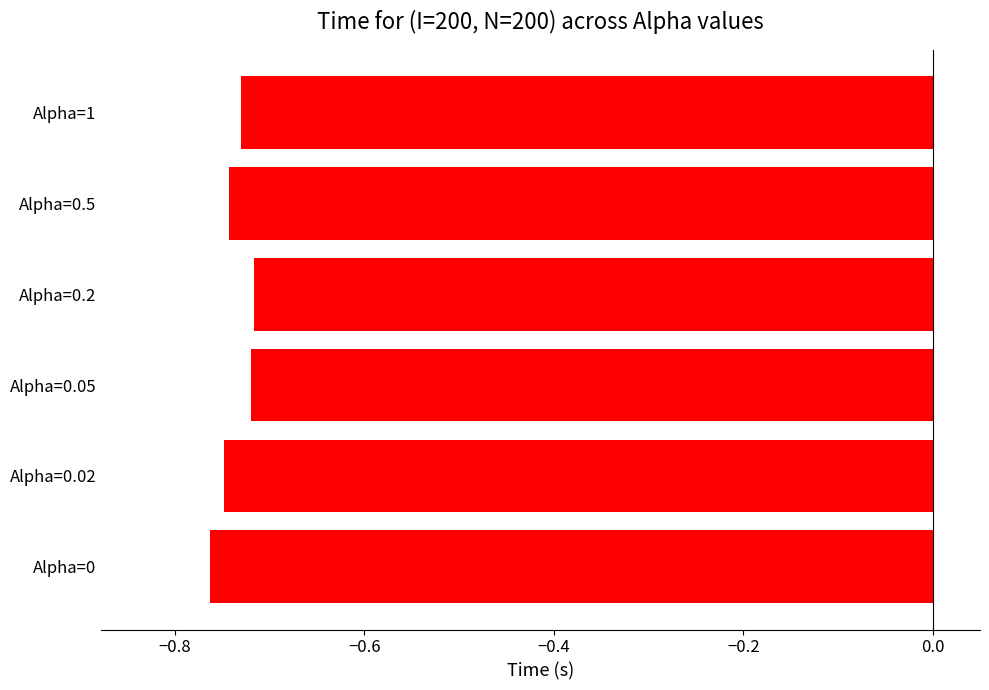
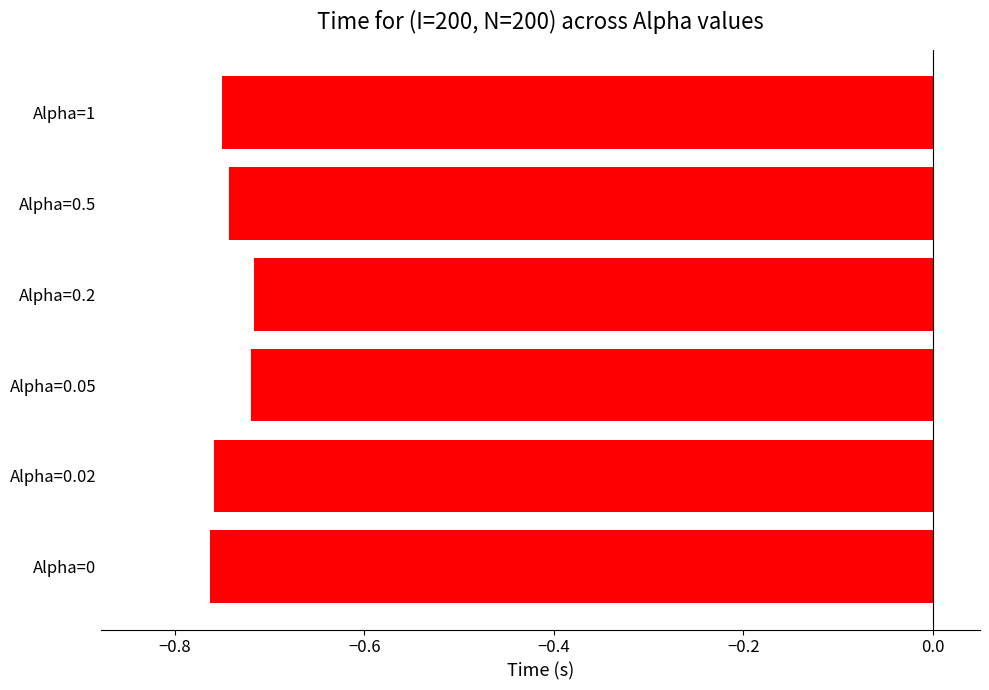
  {
-   "Alpha=1": -0.73,
+   "Alpha=1": -0.75,
    "Alpha=0.5": -0.74,
    "Alpha=0.2": -0.72,
    "Alpha=0.05": -0.72,
-   "Alpha=0.02": -0.75,
+   "Alpha=0.02": -0.76,
    "Alpha=0": -0.76
  }
